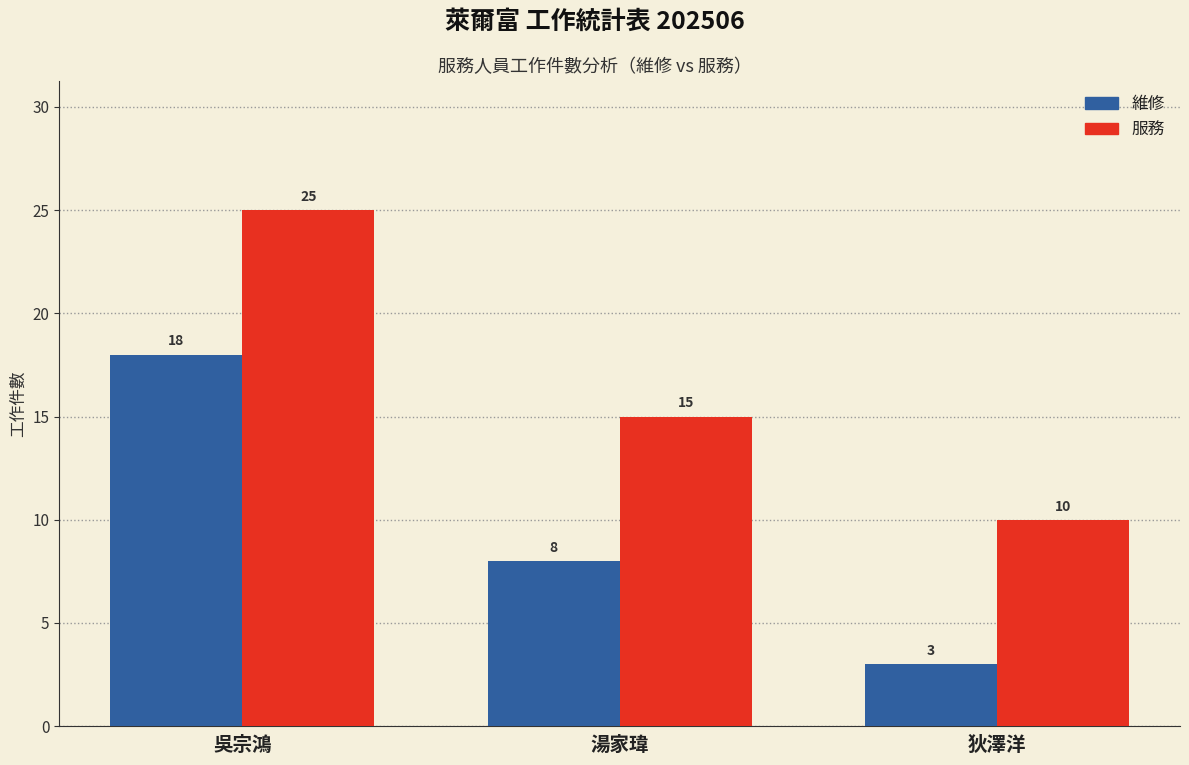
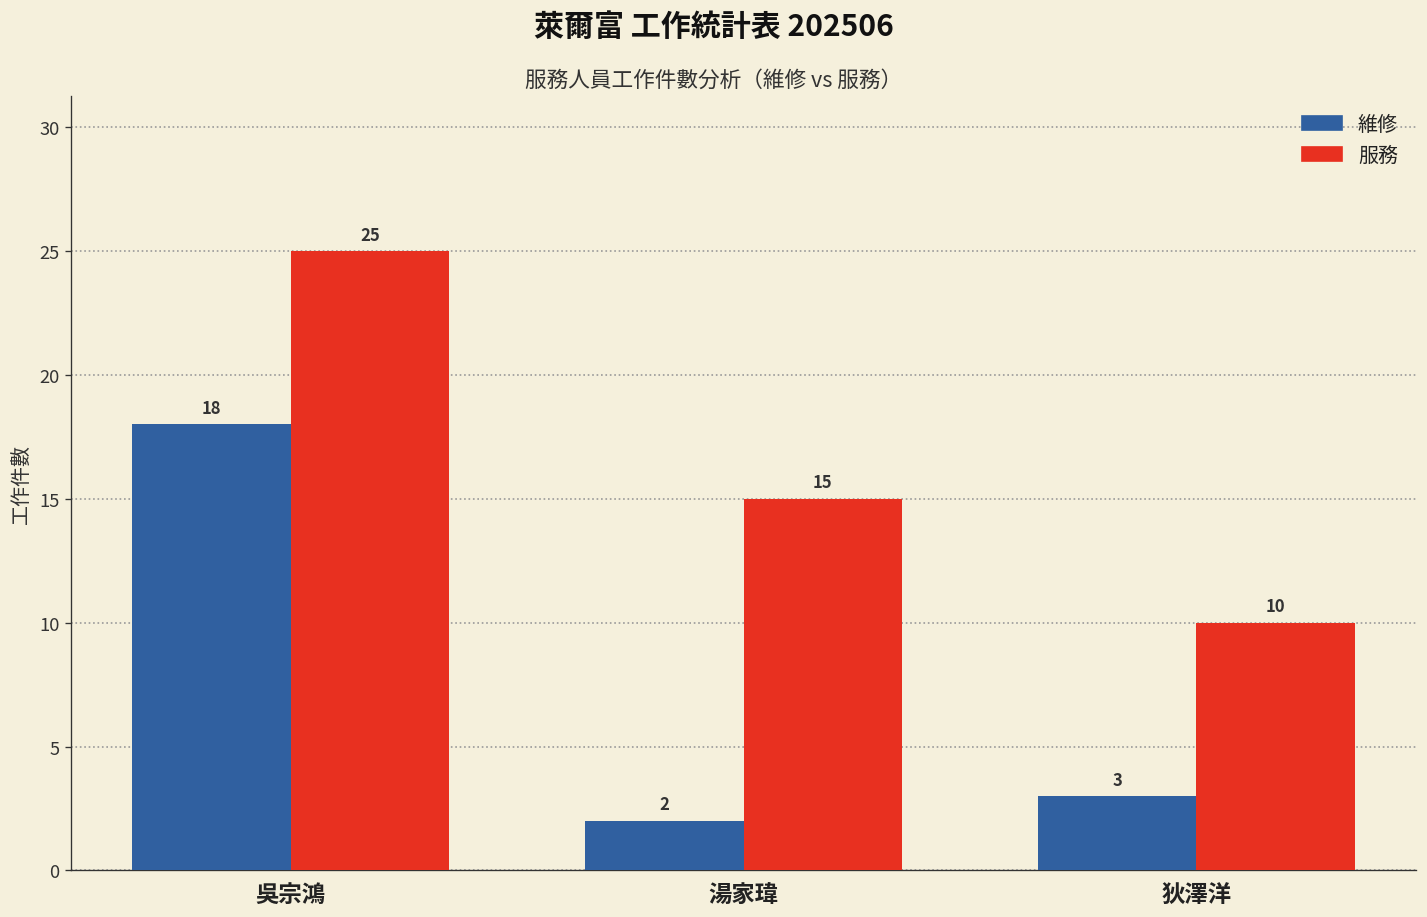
  {
    "維修": {
      "吳宗鴻": 18,
-     "湯家瑋": 8,
+     "湯家瑋": 2,
      "狄澤洋": 3
    },
    "服務": {
      "吳宗鴻": 25,
      "湯家瑋": 15,
      "狄澤洋": 10
    }
  }
